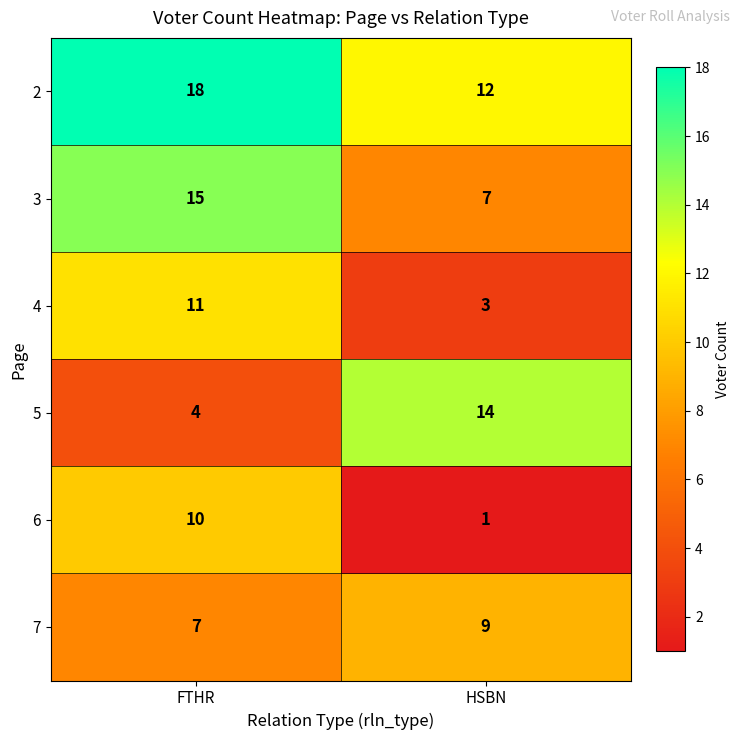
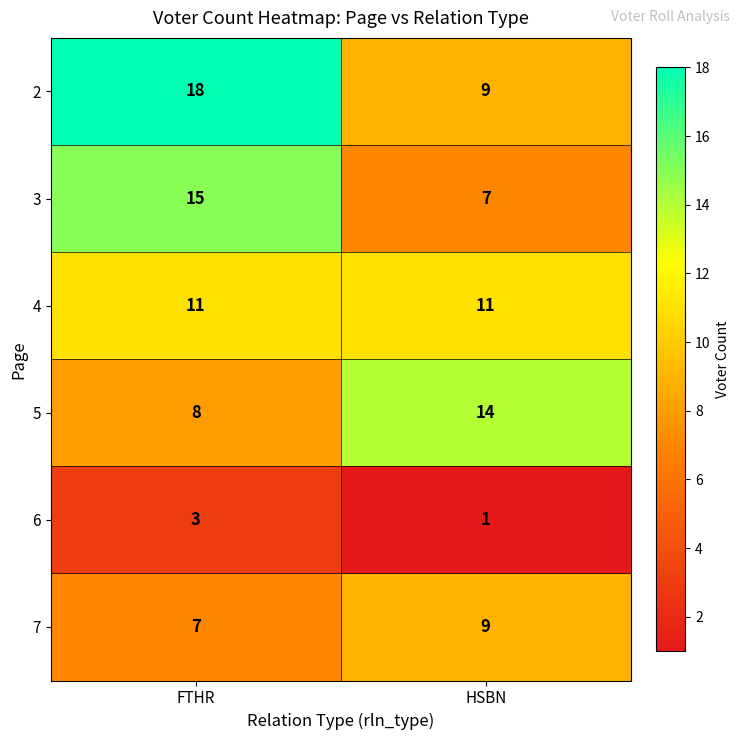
  {
    "2": {
      "FTHR": 18,
-     "HSBN": 12
+     "HSBN": 9
    },
    "3": {
      "FTHR": 15,
      "HSBN": 7
    },
    "4": {
      "FTHR": 11,
-     "HSBN": 3
+     "HSBN": 11
    },
    "5": {
-     "FTHR": 4,
+     "FTHR": 8,
      "HSBN": 14
    },
    "6": {
-     "FTHR": 10,
+     "FTHR": 3,
      "HSBN": 1
    },
    "7": {
      "FTHR": 7,
      "HSBN": 9
    }
  }
